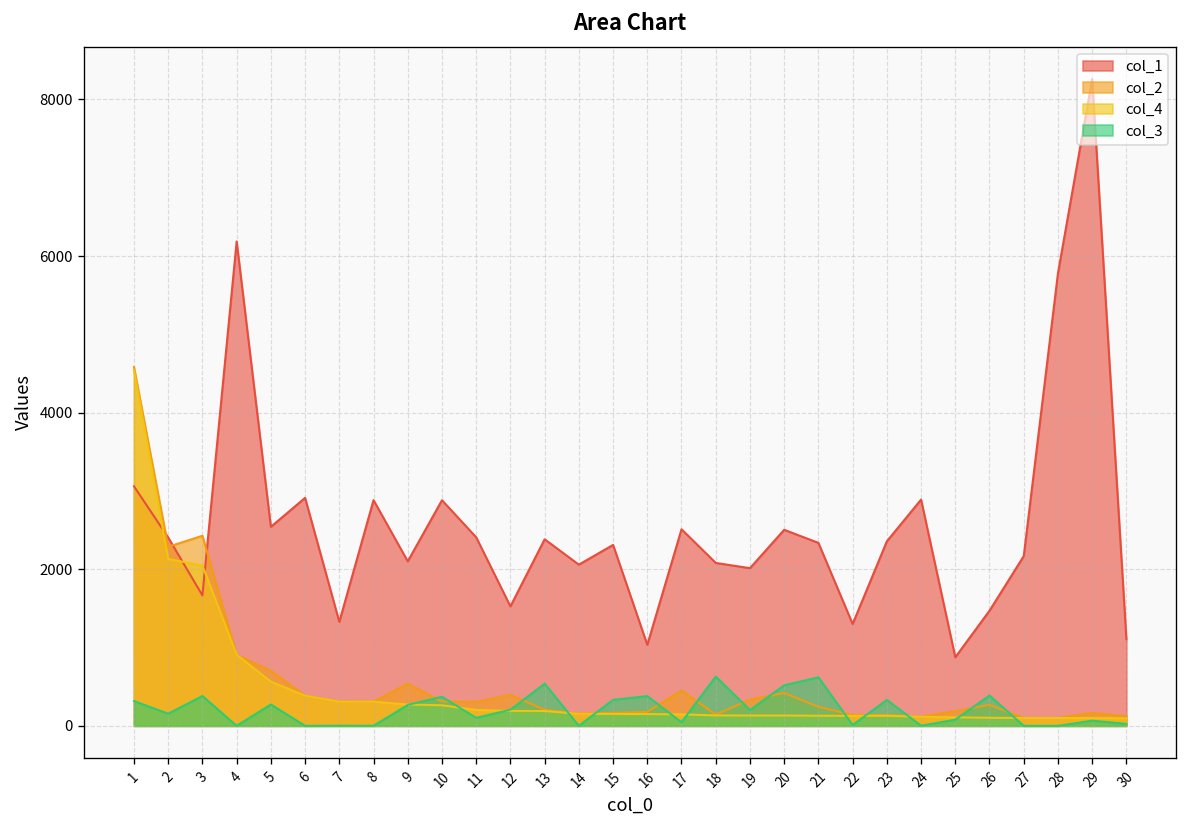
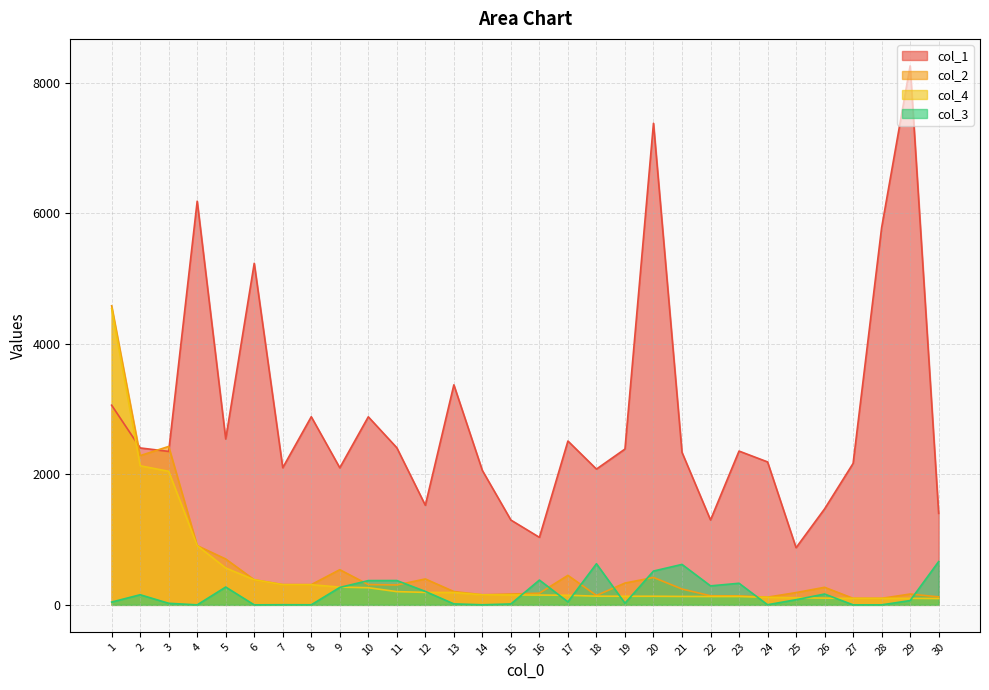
  {
    "col_1": {
      "1": 3100,
      "2": 2400,
-     "3": 1700,
+     "3": 2400,
      "4": 6200,
      "5": 2500,
-     "6": 2900,
-     "7": 1300,
+     "6": 5200,
+     "7": 2100,
      "8": 2900,
      "9": 2100,
      "10": 2900,
      "11": 2400,
      "12": 1500,
-     "13": 2400,
+     "13": 3400,
      "14": 2100,
-     "15": 2300,
+     "15": 1300,
      "16": 1000,
      "17": 2500,
      "18": 2100,
-     "19": 2000,
-     "20": 2500,
+     "19": 2400,
+     "20": 7400,
      "21": 2300,
      "22": 1300,
      "23": 2400,
-     "24": 2900,
+     "24": 2200,
      "25": 900,
      "26": 1500,
      "27": 2200,
      "28": 5800,
-     "30": 1100
+     "30": 1400
    },
    "col_3": {
-     "1": 300,
+     "1": 0,
      "2": 200,
-     "3": 400,
+     "3": 0,
      "4": 0,
      "5": 300,
      "6": 0,
      "7": 0,
      "8": 0,
      "10": 400,
-     "11": 100,
-     "13": 500,
+     "11": 400,
+     "13": 0,
      "14": 0,
-     "15": 300,
+     "15": 0,
      "16": 400,
      "17": 0,
      "18": 600,
-     "19": 200,
+     "19": 0,
      "20": 500,
      "21": 600,
-     "22": 0,
+     "22": 300,
      "23": 300,
      "24": 0,
-     "26": 400,
+     "26": 200,
      "27": 0,
      "28": 0,
-     "30": 0
+     "30": 700
    }
  }
